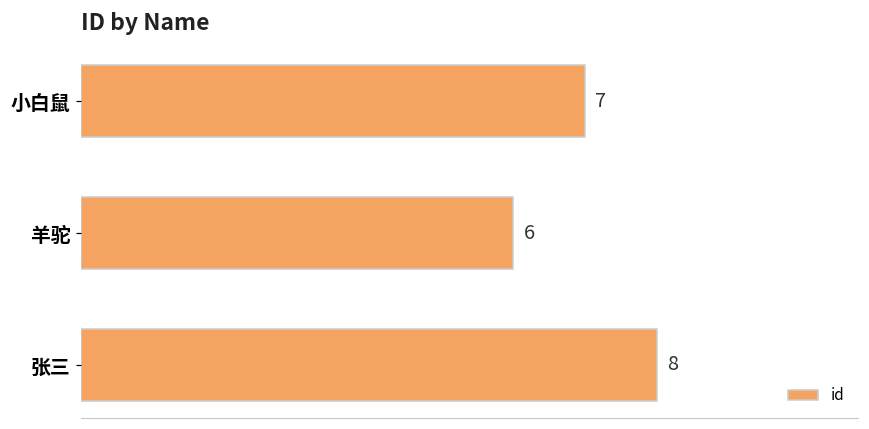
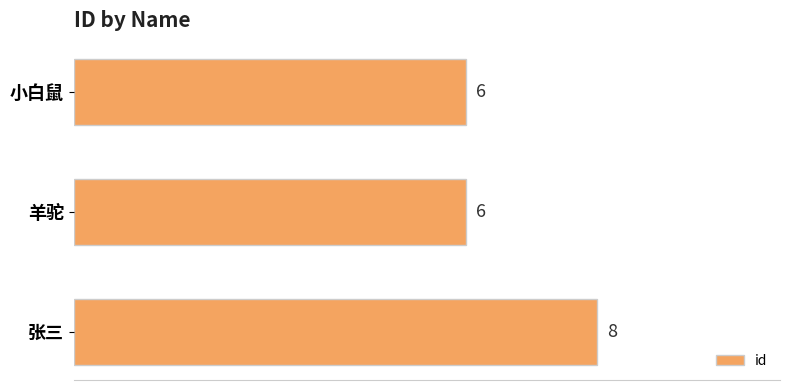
  {
-   "小白鼠": 7,
+   "小白鼠": 6,
    "羊驼": 6,
    "张三": 8
  }
